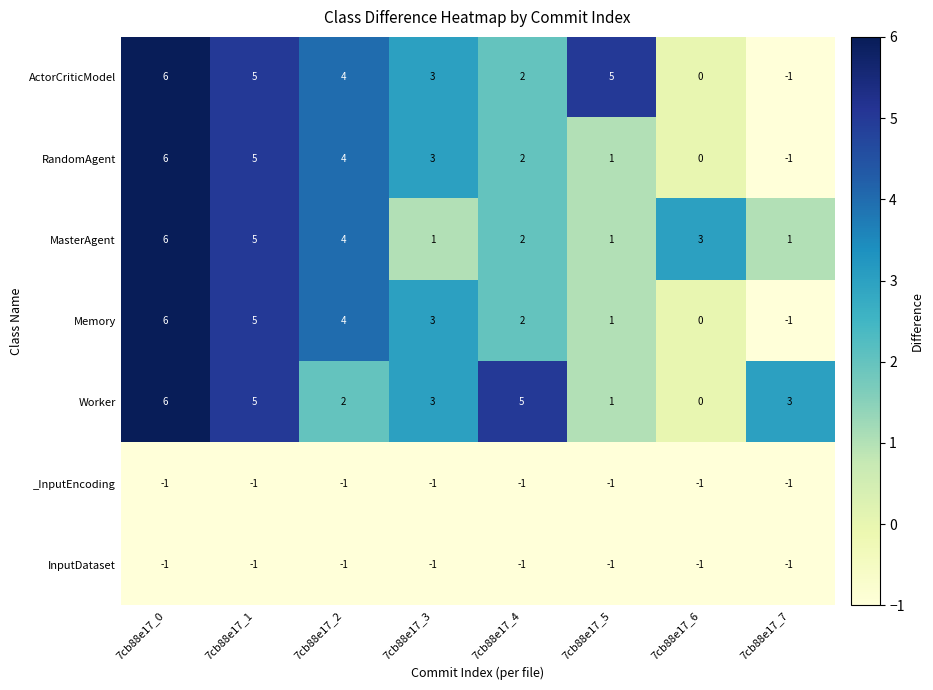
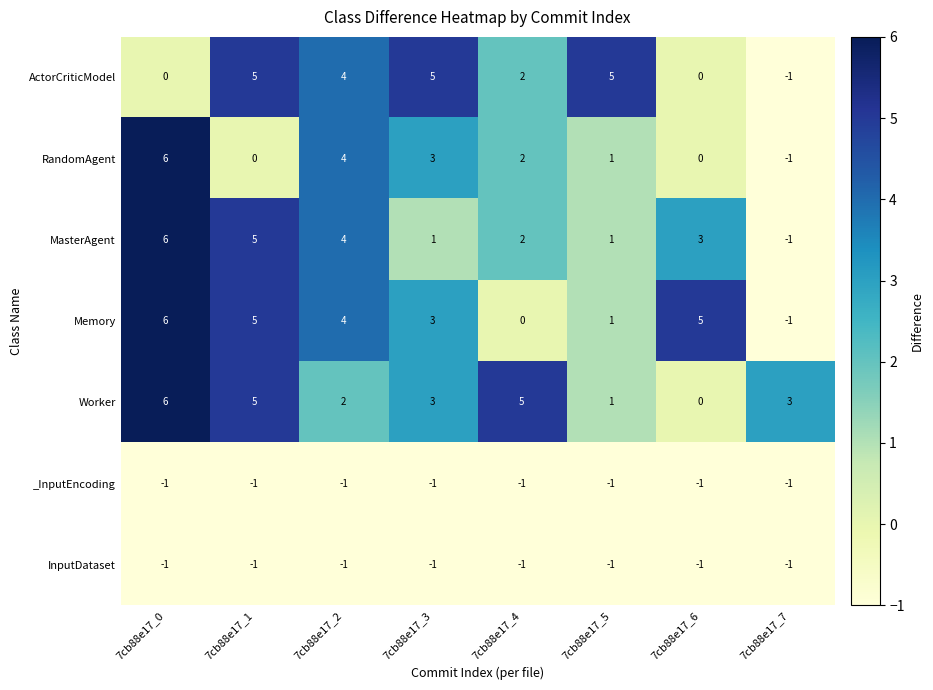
  {
    "ActorCriticModel": {
-     "7cb88e17_0": 6,
+     "7cb88e17_0": 0,
      "7cb88e17_1": 5,
      "7cb88e17_2": 4,
-     "7cb88e17_3": 3,
+     "7cb88e17_3": 5,
      "7cb88e17_4": 2,
      "7cb88e17_5": 5,
      "7cb88e17_6": 0,
      "7cb88e17_7": -1
    },
    "RandomAgent": {
      "7cb88e17_0": 6,
-     "7cb88e17_1": 5,
+     "7cb88e17_1": 0,
      "7cb88e17_2": 4,
      "7cb88e17_3": 3,
      "7cb88e17_4": 2,
      "7cb88e17_5": 1,
      "7cb88e17_6": 0,
      "7cb88e17_7": -1
    },
    "MasterAgent": {
      "7cb88e17_0": 6,
      "7cb88e17_1": 5,
      "7cb88e17_2": 4,
      "7cb88e17_3": 1,
      "7cb88e17_4": 2,
      "7cb88e17_5": 1,
      "7cb88e17_6": 3,
-     "7cb88e17_7": 1
+     "7cb88e17_7": -1
    },
    "Memory": {
      "7cb88e17_0": 6,
      "7cb88e17_1": 5,
      "7cb88e17_2": 4,
      "7cb88e17_3": 3,
-     "7cb88e17_4": 2,
+     "7cb88e17_4": 0,
      "7cb88e17_5": 1,
-     "7cb88e17_6": 0,
+     "7cb88e17_6": 5,
      "7cb88e17_7": -1
    },
    "Worker": {
      "7cb88e17_0": 6,
      "7cb88e17_1": 5,
      "7cb88e17_2": 2,
      "7cb88e17_3": 3,
      "7cb88e17_4": 5,
      "7cb88e17_5": 1,
      "7cb88e17_6": 0,
      "7cb88e17_7": 3
    },
    "_InputEncoding": {
      "7cb88e17_0": -1,
      "7cb88e17_1": -1,
      "7cb88e17_2": -1,
      "7cb88e17_3": -1,
      "7cb88e17_4": -1,
      "7cb88e17_5": -1,
      "7cb88e17_6": -1,
      "7cb88e17_7": -1
    },
    "InputDataset": {
      "7cb88e17_0": -1,
      "7cb88e17_1": -1,
      "7cb88e17_2": -1,
      "7cb88e17_3": -1,
      "7cb88e17_4": -1,
      "7cb88e17_5": -1,
      "7cb88e17_6": -1,
      "7cb88e17_7": -1
    }
  }
